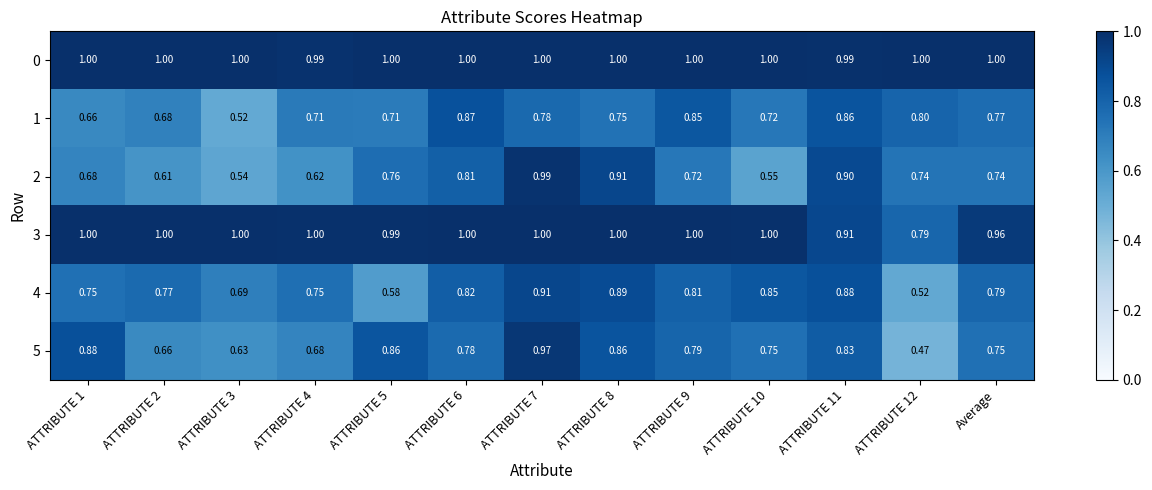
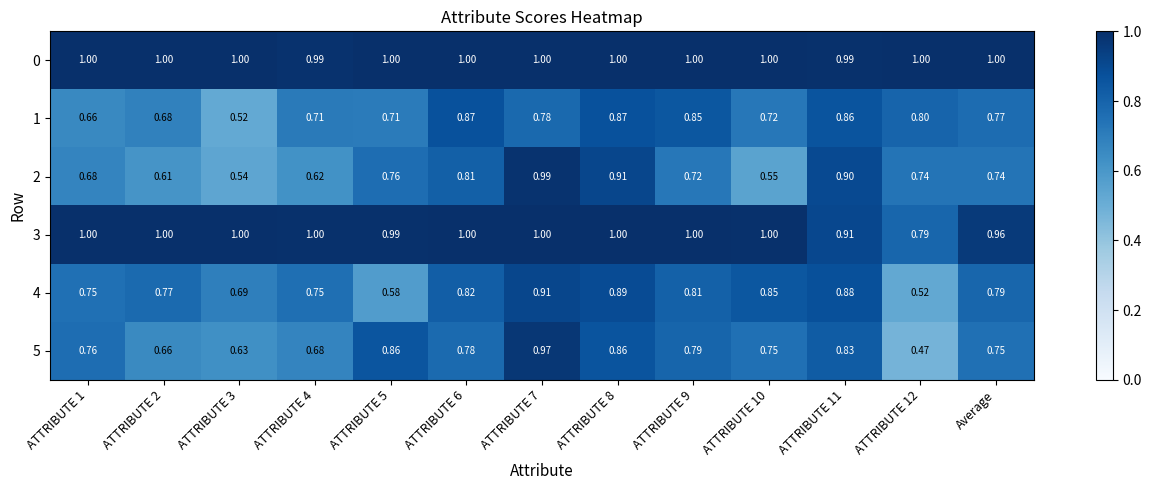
  {
    "0": {
      "ATTRIBUTE 1": 1.00,
      "ATTRIBUTE 2": 1.00,
      "ATTRIBUTE 3": 1.00,
      "ATTRIBUTE 4": 0.99,
      "ATTRIBUTE 5": 1.00,
      "ATTRIBUTE 6": 1.00,
      "ATTRIBUTE 7": 1.00,
      "ATTRIBUTE 8": 1.00,
      "ATTRIBUTE 9": 1.00,
      "ATTRIBUTE 10": 1.00,
      "ATTRIBUTE 11": 0.99,
      "ATTRIBUTE 12": 1.00,
      "Average": 1.00
    },
    "1": {
      "ATTRIBUTE 1": 0.66,
      "ATTRIBUTE 2": 0.68,
      "ATTRIBUTE 3": 0.52,
      "ATTRIBUTE 4": 0.71,
      "ATTRIBUTE 5": 0.71,
      "ATTRIBUTE 6": 0.87,
      "ATTRIBUTE 7": 0.78,
-     "ATTRIBUTE 8": 0.75,
+     "ATTRIBUTE 8": 0.87,
      "ATTRIBUTE 9": 0.85,
      "ATTRIBUTE 10": 0.72,
      "ATTRIBUTE 11": 0.86,
      "ATTRIBUTE 12": 0.80,
      "Average": 0.77
    },
    "2": {
      "ATTRIBUTE 1": 0.68,
      "ATTRIBUTE 2": 0.61,
      "ATTRIBUTE 3": 0.54,
      "ATTRIBUTE 4": 0.62,
      "ATTRIBUTE 5": 0.76,
      "ATTRIBUTE 6": 0.81,
      "ATTRIBUTE 7": 0.99,
      "ATTRIBUTE 8": 0.91,
      "ATTRIBUTE 9": 0.72,
      "ATTRIBUTE 10": 0.55,
      "ATTRIBUTE 11": 0.90,
      "ATTRIBUTE 12": 0.74,
      "Average": 0.74
    },
    "3": {
      "ATTRIBUTE 1": 1.00,
      "ATTRIBUTE 2": 1.00,
      "ATTRIBUTE 3": 1.00,
      "ATTRIBUTE 4": 1.00,
      "ATTRIBUTE 5": 0.99,
      "ATTRIBUTE 6": 1.00,
      "ATTRIBUTE 7": 1.00,
      "ATTRIBUTE 8": 1.00,
      "ATTRIBUTE 9": 1.00,
      "ATTRIBUTE 10": 1.00,
      "ATTRIBUTE 11": 0.91,
      "ATTRIBUTE 12": 0.79,
      "Average": 0.96
    },
    "4": {
      "ATTRIBUTE 1": 0.75,
      "ATTRIBUTE 2": 0.77,
      "ATTRIBUTE 3": 0.69,
      "ATTRIBUTE 4": 0.75,
      "ATTRIBUTE 5": 0.58,
      "ATTRIBUTE 6": 0.82,
      "ATTRIBUTE 7": 0.91,
      "ATTRIBUTE 8": 0.89,
      "ATTRIBUTE 9": 0.81,
      "ATTRIBUTE 10": 0.85,
      "ATTRIBUTE 11": 0.88,
      "ATTRIBUTE 12": 0.52,
      "Average": 0.79
    },
    "5": {
-     "ATTRIBUTE 1": 0.88,
+     "ATTRIBUTE 1": 0.76,
      "ATTRIBUTE 2": 0.66,
      "ATTRIBUTE 3": 0.63,
      "ATTRIBUTE 4": 0.68,
      "ATTRIBUTE 5": 0.86,
      "ATTRIBUTE 6": 0.78,
      "ATTRIBUTE 7": 0.97,
      "ATTRIBUTE 8": 0.86,
      "ATTRIBUTE 9": 0.79,
      "ATTRIBUTE 10": 0.75,
      "ATTRIBUTE 11": 0.83,
      "ATTRIBUTE 12": 0.47,
      "Average": 0.75
    }
  }
